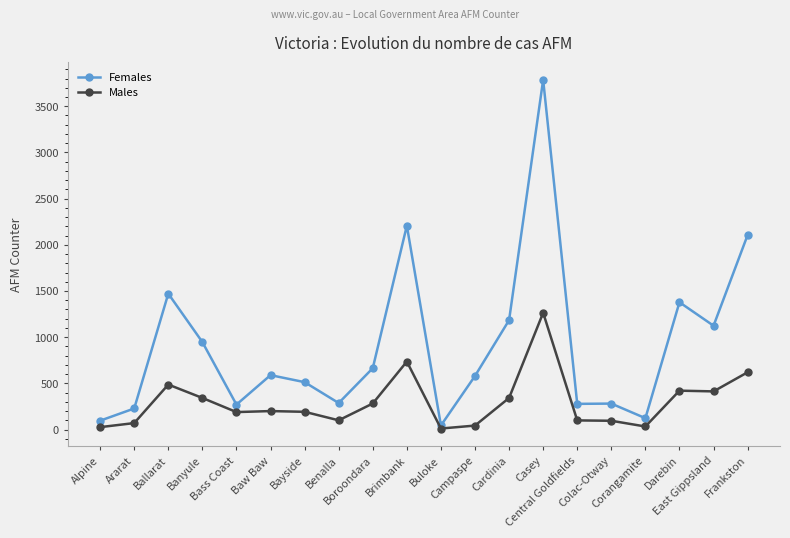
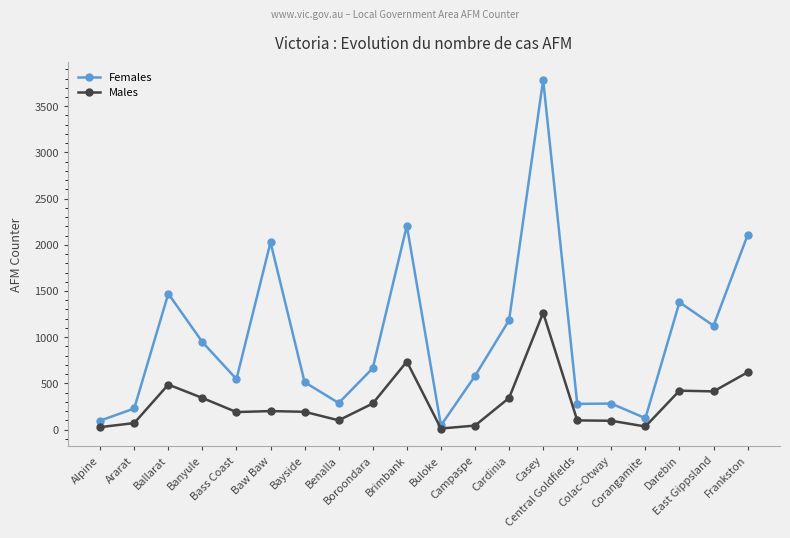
  {
    "Females": {
      "Alpine": 100,
      "Ararat": 200,
      "Ballarat": 1500,
      "Banyule": 900,
-     "Bass Coast": 300,
-     "Baw Baw": 600,
+     "Bass Coast": 500,
+     "Baw Baw": 2000,
      "Bayside": 500,
      "Benalla": 300,
      "Boroondara": 700,
      "Brimbank": 2200,
      "Buloke": 0,
      "Campaspe": 600,
      "Cardinia": 1200,
      "Casey": 3800,
      "Central Goldfields": 300,
      "Colac-Otway": 300,
      "Corangamite": 100,
      "Darebin": 1400,
      "East Gippsland": 1100,
      "Frankston": 2100
    },
    "Males": {
      "Alpine": 0,
      "Ararat": 100,
      "Ballarat": 500,
      "Banyule": 300,
      "Bass Coast": 200,
      "Baw Baw": 200,
      "Bayside": 200,
      "Benalla": 100,
      "Boroondara": 300,
      "Brimbank": 700,
      "Buloke": 0,
      "Campaspe": 0,
      "Cardinia": 300,
      "Casey": 1300,
      "Central Goldfields": 100,
      "Colac-Otway": 100,
      "Corangamite": 0,
      "Darebin": 400,
      "East Gippsland": 400,
      "Frankston": 600
    }
  }
